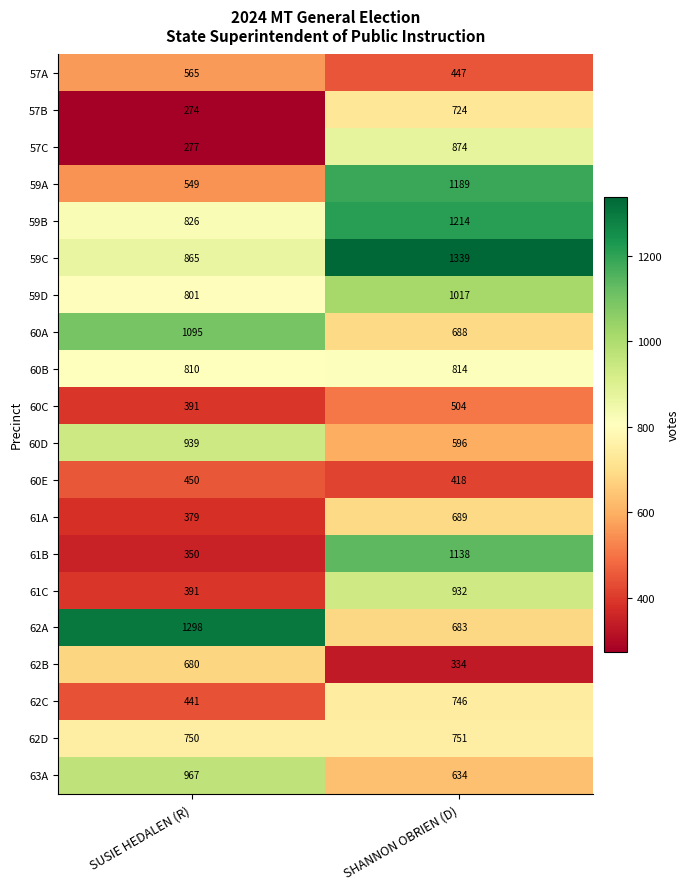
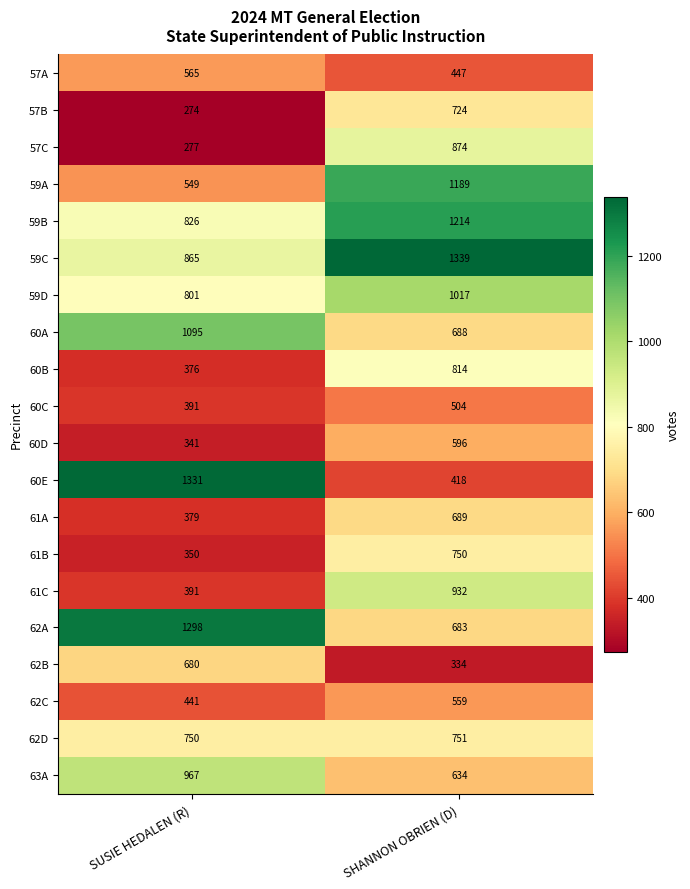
  {
    "57A": {
      "SUSIE HEDALEN (R)": 565,
      "SHANNON OBRIEN (D)": 447
    },
    "57B": {
      "SUSIE HEDALEN (R)": 274,
      "SHANNON OBRIEN (D)": 724
    },
    "57C": {
      "SUSIE HEDALEN (R)": 277,
      "SHANNON OBRIEN (D)": 874
    },
    "59A": {
      "SUSIE HEDALEN (R)": 549,
      "SHANNON OBRIEN (D)": 1189
    },
    "59B": {
      "SUSIE HEDALEN (R)": 826,
      "SHANNON OBRIEN (D)": 1214
    },
    "59C": {
      "SUSIE HEDALEN (R)": 865,
      "SHANNON OBRIEN (D)": 1339
    },
    "59D": {
      "SUSIE HEDALEN (R)": 801,
      "SHANNON OBRIEN (D)": 1017
    },
    "60A": {
      "SUSIE HEDALEN (R)": 1095,
      "SHANNON OBRIEN (D)": 688
    },
    "60B": {
-     "SUSIE HEDALEN (R)": 810,
+     "SUSIE HEDALEN (R)": 376,
      "SHANNON OBRIEN (D)": 814
    },
    "60C": {
      "SUSIE HEDALEN (R)": 391,
      "SHANNON OBRIEN (D)": 504
    },
    "60D": {
-     "SUSIE HEDALEN (R)": 939,
+     "SUSIE HEDALEN (R)": 341,
      "SHANNON OBRIEN (D)": 596
    },
    "60E": {
-     "SUSIE HEDALEN (R)": 450,
+     "SUSIE HEDALEN (R)": 1331,
      "SHANNON OBRIEN (D)": 418
    },
    "61A": {
      "SUSIE HEDALEN (R)": 379,
      "SHANNON OBRIEN (D)": 689
    },
    "61B": {
      "SUSIE HEDALEN (R)": 350,
-     "SHANNON OBRIEN (D)": 1138
+     "SHANNON OBRIEN (D)": 750
    },
    "61C": {
      "SUSIE HEDALEN (R)": 391,
      "SHANNON OBRIEN (D)": 932
    },
    "62A": {
      "SUSIE HEDALEN (R)": 1298,
      "SHANNON OBRIEN (D)": 683
    },
    "62B": {
      "SUSIE HEDALEN (R)": 680,
      "SHANNON OBRIEN (D)": 334
    },
    "62C": {
      "SUSIE HEDALEN (R)": 441,
-     "SHANNON OBRIEN (D)": 746
+     "SHANNON OBRIEN (D)": 559
    },
    "62D": {
      "SUSIE HEDALEN (R)": 750,
      "SHANNON OBRIEN (D)": 751
    },
    "63A": {
      "SUSIE HEDALEN (R)": 967,
      "SHANNON OBRIEN (D)": 634
    }
  }
